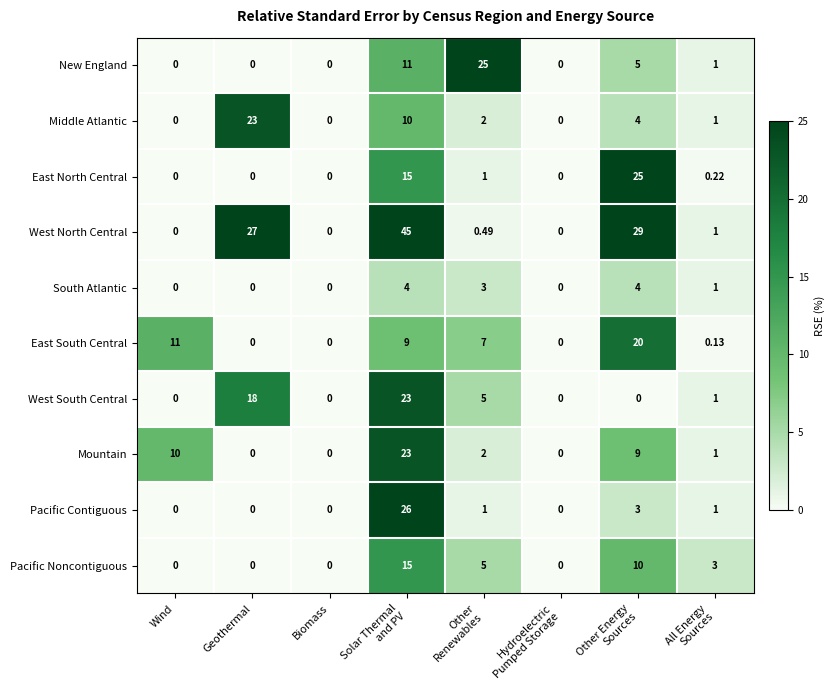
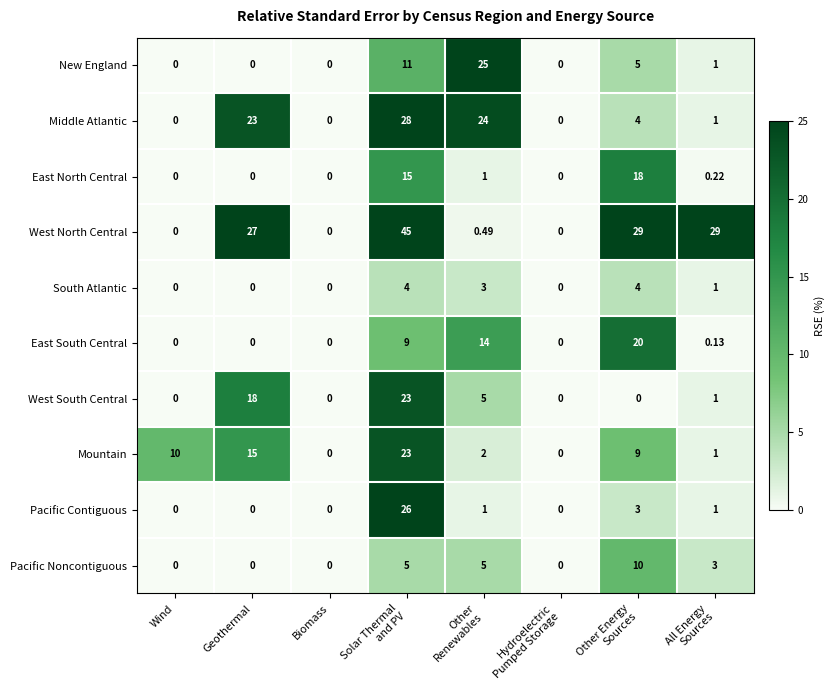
  {
    "New England": {
      "Wind": 0,
      "Geothermal": 0,
      "Biomass": 0,
      "Solar Thermal and PV": 11,
      "Other Renewables": 25,
      "Hydroelectric Pumped Storage": 0,
      "Other Energy Sources": 5,
      "All Energy Sources": 1
    },
    "Middle Atlantic": {
      "Wind": 0,
      "Geothermal": 23,
      "Biomass": 0,
-     "Solar Thermal and PV": 10,
-     "Other Renewables": 2,
+     "Solar Thermal and PV": 28,
+     "Other Renewables": 24,
      "Hydroelectric Pumped Storage": 0,
      "Other Energy Sources": 4,
      "All Energy Sources": 1
    },
    "East North Central": {
      "Wind": 0,
      "Geothermal": 0,
      "Biomass": 0,
      "Solar Thermal and PV": 15,
      "Other Renewables": 1,
      "Hydroelectric Pumped Storage": 0,
-     "Other Energy Sources": 25,
+     "Other Energy Sources": 18,
      "All Energy Sources": 0.22
    },
    "West North Central": {
      "Wind": 0,
      "Geothermal": 27,
      "Biomass": 0,
      "Solar Thermal and PV": 45,
      "Other Renewables": 0.49,
      "Hydroelectric Pumped Storage": 0,
      "Other Energy Sources": 29,
-     "All Energy Sources": 1
+     "All Energy Sources": 29
    },
    "South Atlantic": {
      "Wind": 0,
      "Geothermal": 0,
      "Biomass": 0,
      "Solar Thermal and PV": 4,
      "Other Renewables": 3,
      "Hydroelectric Pumped Storage": 0,
      "Other Energy Sources": 4,
      "All Energy Sources": 1
    },
    "East South Central": {
-     "Wind": 11,
+     "Wind": 0,
      "Geothermal": 0,
      "Biomass": 0,
      "Solar Thermal and PV": 9,
-     "Other Renewables": 7,
+     "Other Renewables": 14,
      "Hydroelectric Pumped Storage": 0,
      "Other Energy Sources": 20,
      "All Energy Sources": 0.13
    },
    "West South Central": {
      "Wind": 0,
      "Geothermal": 18,
      "Biomass": 0,
      "Solar Thermal and PV": 23,
      "Other Renewables": 5,
      "Hydroelectric Pumped Storage": 0,
      "Other Energy Sources": 0,
      "All Energy Sources": 1
    },
    "Mountain": {
      "Wind": 10,
-     "Geothermal": 0,
+     "Geothermal": 15,
      "Biomass": 0,
      "Solar Thermal and PV": 23,
      "Other Renewables": 2,
      "Hydroelectric Pumped Storage": 0,
      "Other Energy Sources": 9,
      "All Energy Sources": 1
    },
    "Pacific Contiguous": {
      "Wind": 0,
      "Geothermal": 0,
      "Biomass": 0,
      "Solar Thermal and PV": 26,
      "Other Renewables": 1,
      "Hydroelectric Pumped Storage": 0,
      "Other Energy Sources": 3,
      "All Energy Sources": 1
    },
    "Pacific Noncontiguous": {
      "Wind": 0,
      "Geothermal": 0,
      "Biomass": 0,
-     "Solar Thermal and PV": 15,
+     "Solar Thermal and PV": 5,
      "Other Renewables": 5,
      "Hydroelectric Pumped Storage": 0,
      "Other Energy Sources": 10,
      "All Energy Sources": 3
    }
  }
